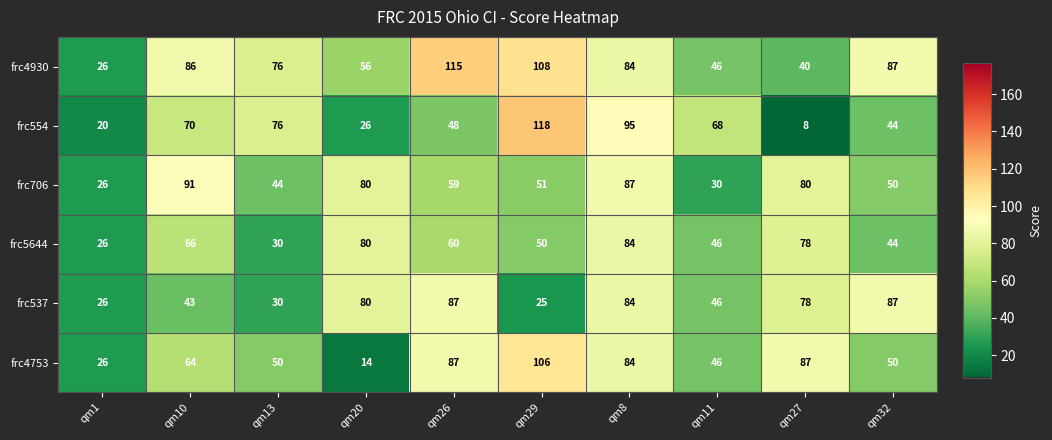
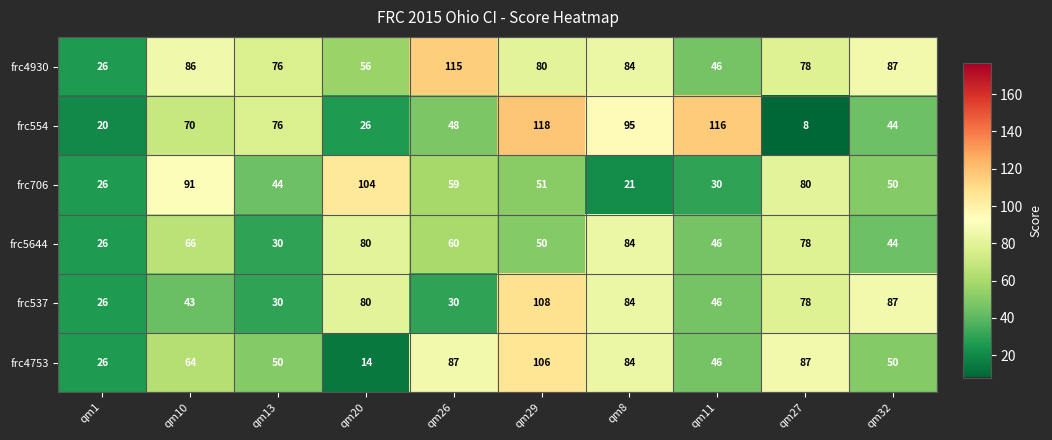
  {
    "frc4930": {
      "qm1": 26,
      "qm10": 86,
      "qm13": 76,
      "qm20": 56,
      "qm26": 115,
-     "qm29": 108,
+     "qm29": 80,
      "qm8": 84,
      "qm11": 46,
-     "qm27": 40,
+     "qm27": 78,
      "qm32": 87
    },
    "frc554": {
      "qm1": 20,
      "qm10": 70,
      "qm13": 76,
      "qm20": 26,
      "qm26": 48,
      "qm29": 118,
      "qm8": 95,
-     "qm11": 68,
+     "qm11": 116,
      "qm27": 8,
      "qm32": 44
    },
    "frc706": {
      "qm1": 26,
      "qm10": 91,
      "qm13": 44,
-     "qm20": 80,
+     "qm20": 104,
      "qm26": 59,
      "qm29": 51,
-     "qm8": 87,
+     "qm8": 21,
      "qm11": 30,
      "qm27": 80,
      "qm32": 50
    },
    "frc5644": {
      "qm1": 26,
      "qm10": 66,
      "qm13": 30,
      "qm20": 80,
      "qm26": 60,
      "qm29": 50,
      "qm8": 84,
      "qm11": 46,
      "qm27": 78,
      "qm32": 44
    },
    "frc537": {
      "qm1": 26,
      "qm10": 43,
      "qm13": 30,
      "qm20": 80,
-     "qm26": 87,
-     "qm29": 25,
+     "qm26": 30,
+     "qm29": 108,
      "qm8": 84,
      "qm11": 46,
      "qm27": 78,
      "qm32": 87
    },
    "frc4753": {
      "qm1": 26,
      "qm10": 64,
      "qm13": 50,
      "qm20": 14,
      "qm26": 87,
      "qm29": 106,
      "qm8": 84,
      "qm11": 46,
      "qm27": 87,
      "qm32": 50
    }
  }
